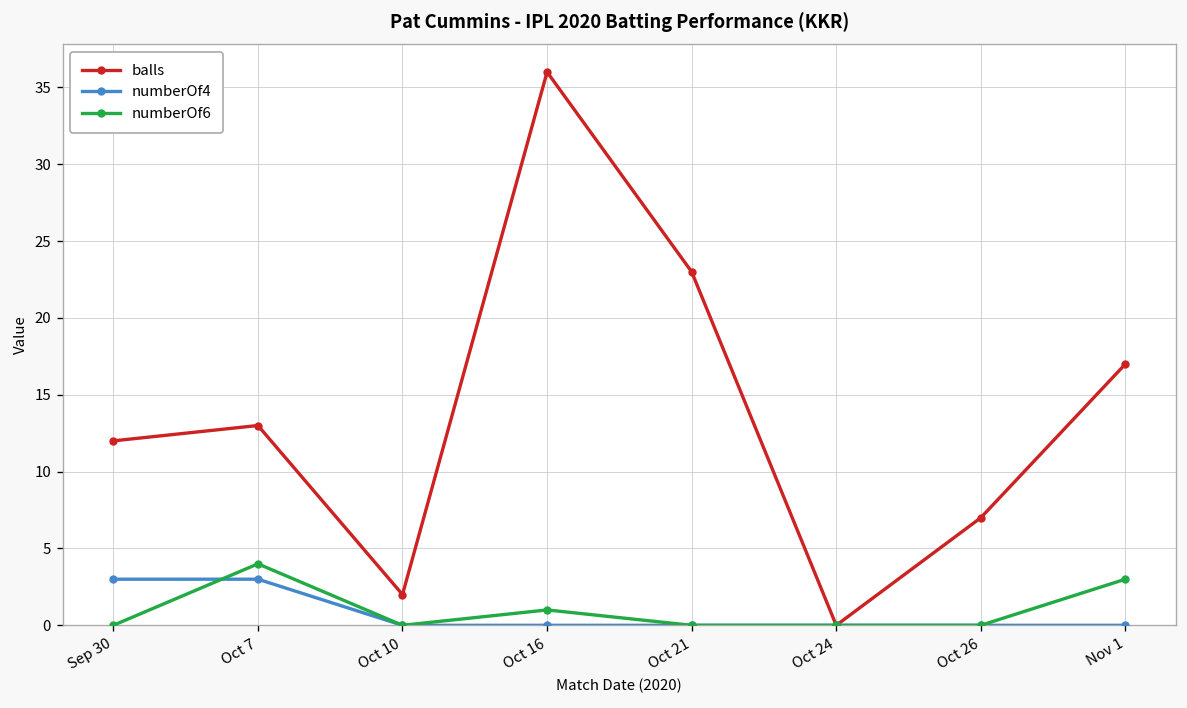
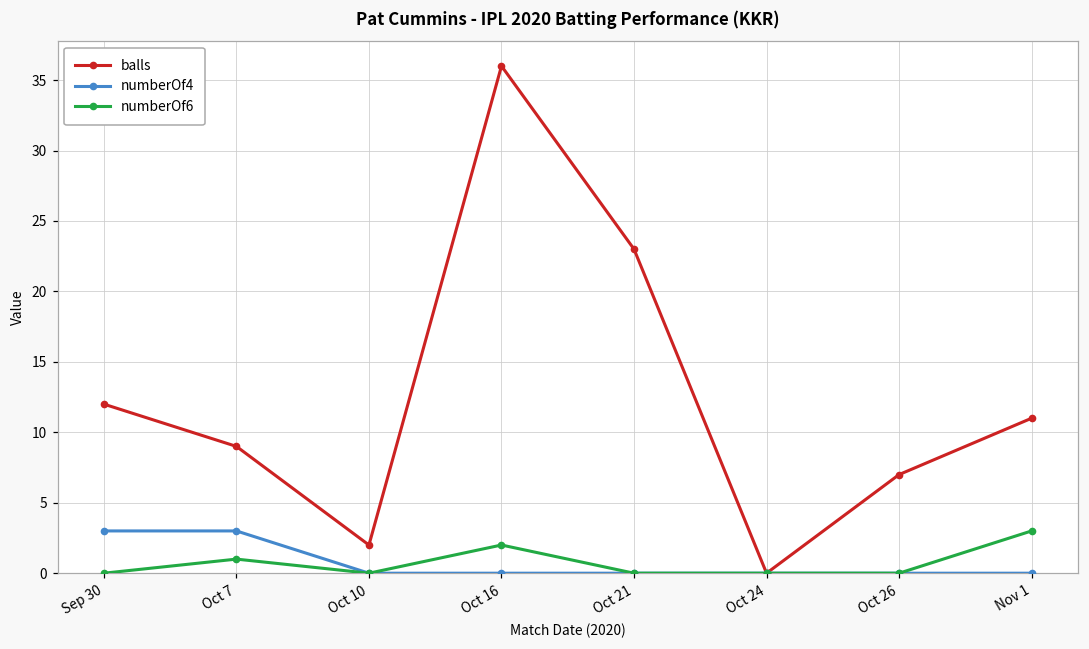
  {
    "balls": {
      "Sep 30": 12,
-     "Oct 7": 13,
+     "Oct 7": 9,
      "Oct 10": 2,
      "Oct 16": 36,
      "Oct 21": 23,
      "Oct 26": 7,
-     "Nov 1": 17
+     "Nov 1": 11
    },
    "numberOf4": {
      "Sep 30": 3,
      "Oct 7": 3,
      "Oct 16": 0,
      "Nov 1": 0
    },
    "numberOf6": {
      "Sep 30": 0,
-     "Oct 7": 4,
-     "Oct 16": 1,
+     "Oct 7": 1,
+     "Oct 16": 2,
      "Nov 1": 3
    }
  }
